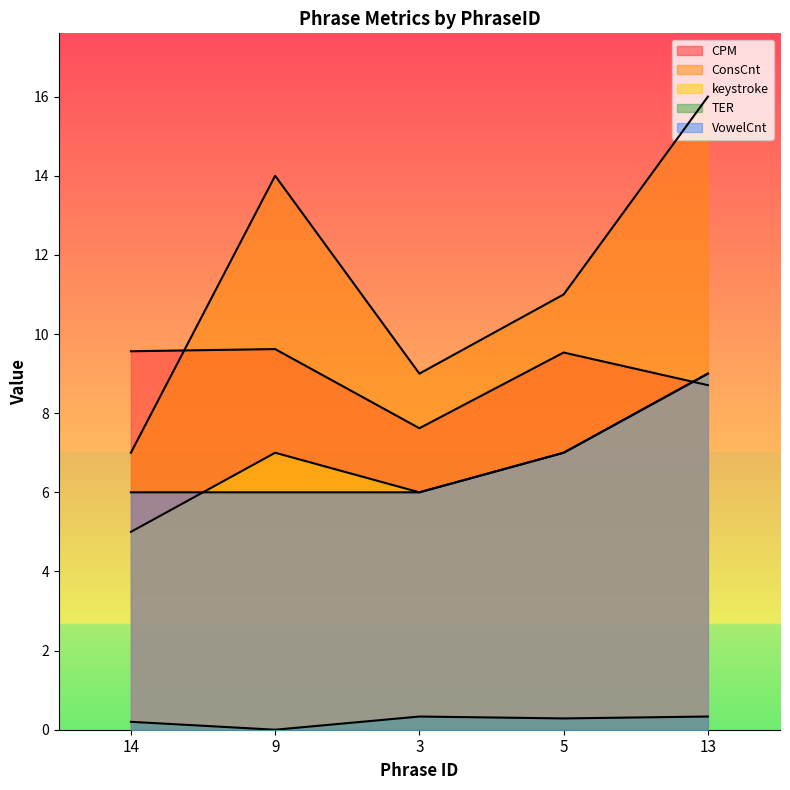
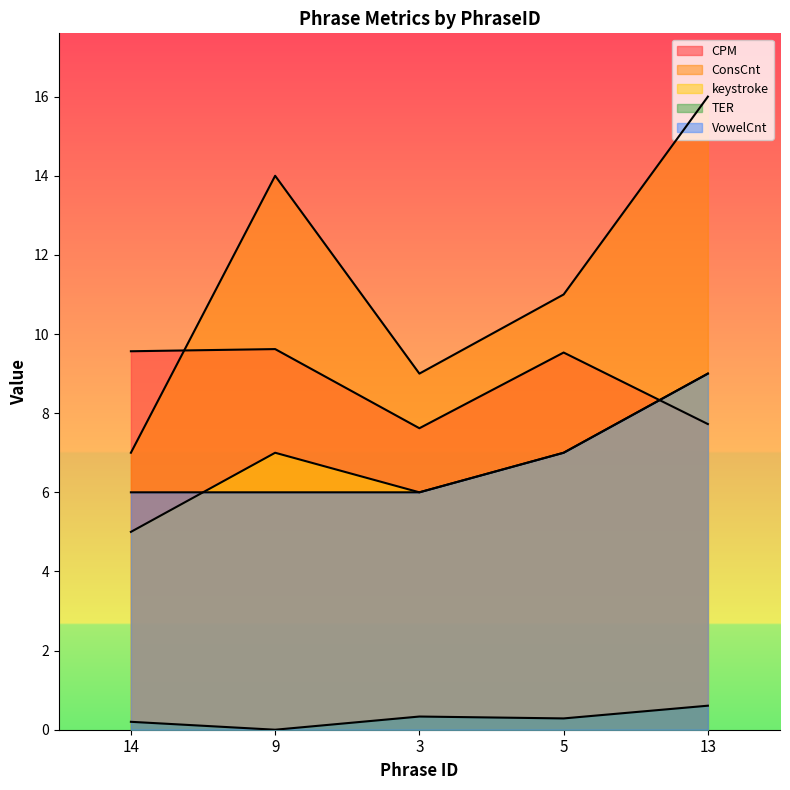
  {
    "CPM": {
      "14": 9.6,
      "9": 9.6,
      "3": 7.6,
      "5": 9.5,
-     "13": 8.7
+     "13": 7.7
    },
    "TER": {
      "14": 0.2,
      "9": 0.0,
      "3": 0.3,
      "5": 0.3,
-     "13": 0.3
+     "13": 0.6
    },
    "VowelCnt": {
      "14": 6.0,
      "9": 6.0
    }
  }
